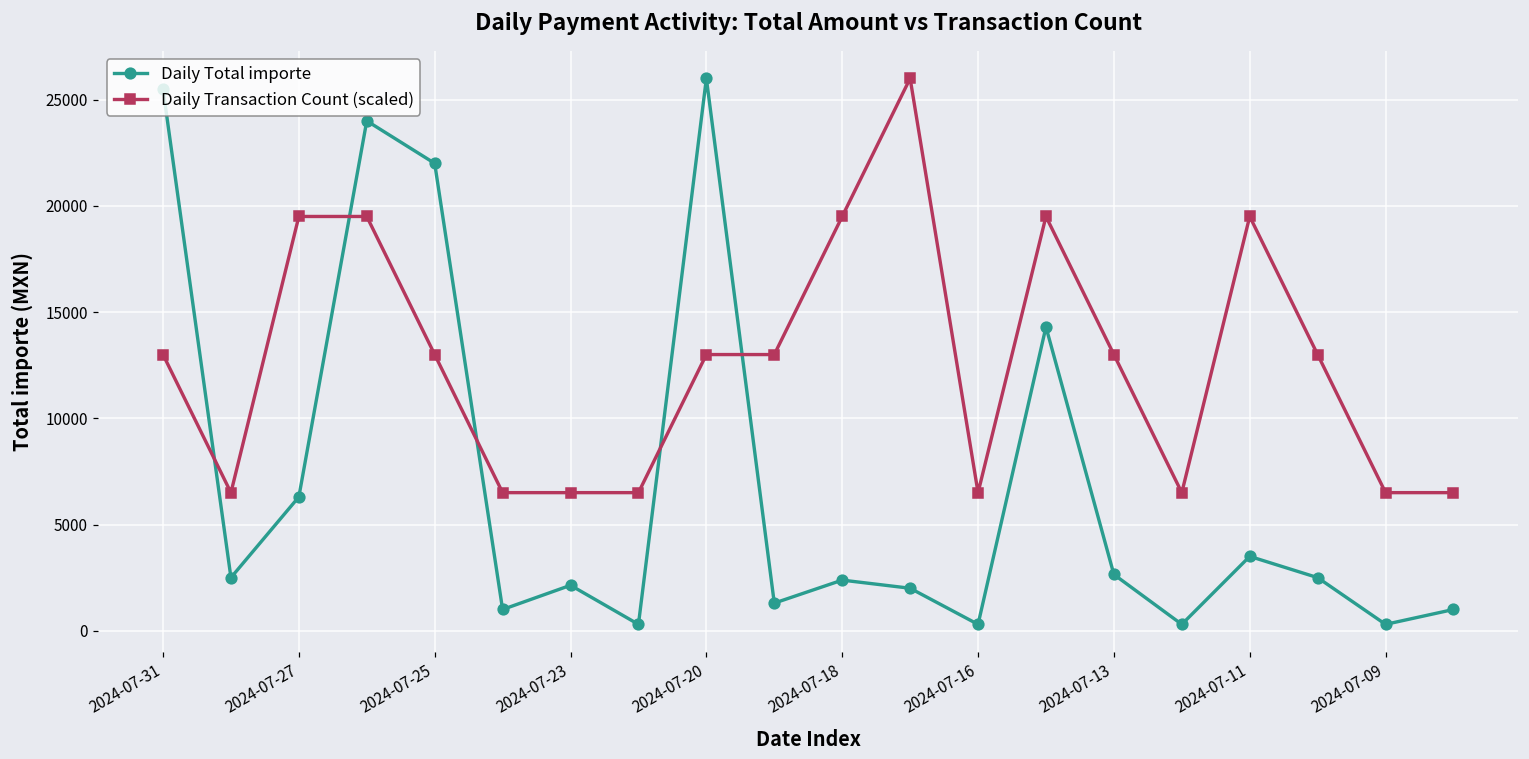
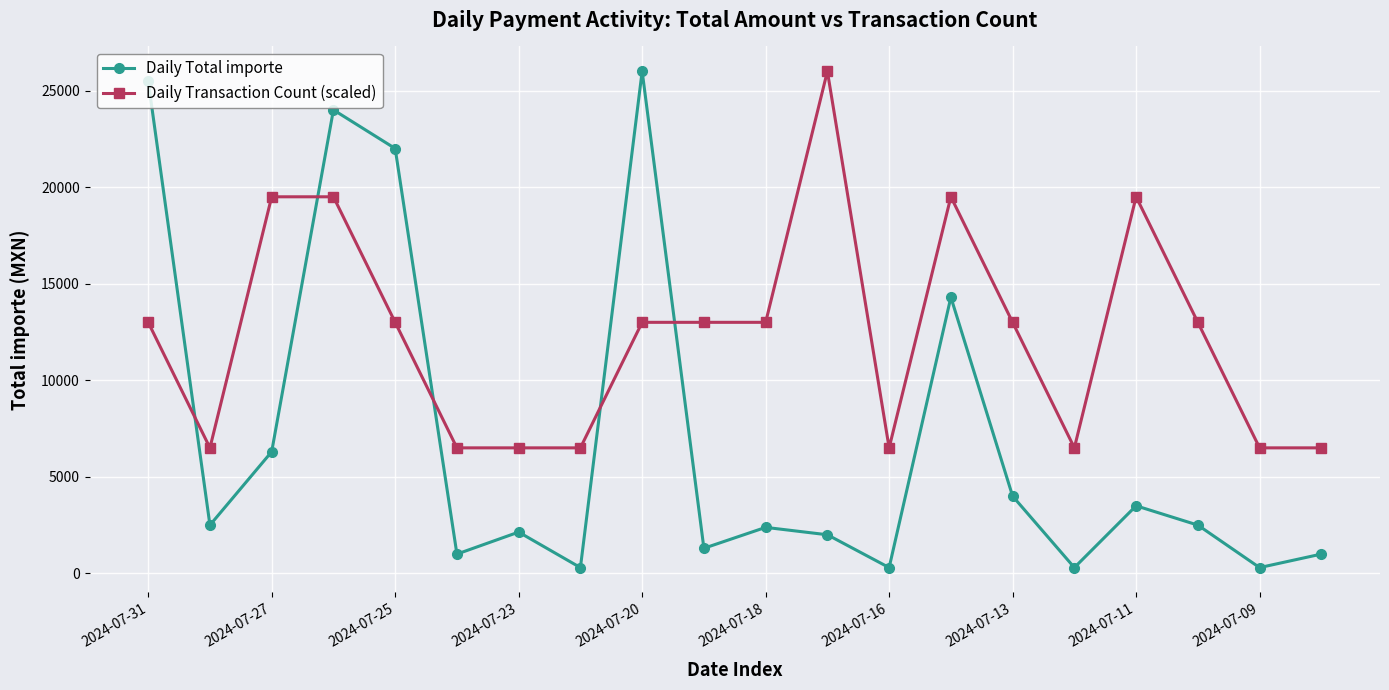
  {
    "Daily Total importe": {
      "2024-07-27": 6300,
      "2024-07-25": 22000,
      "2024-07-23": 2100,
      "2024-07-20": 26000,
      "2024-07-18": 2400,
      "2024-07-16": 300,
-     "2024-07-13": 2600,
+     "2024-07-13": 4000,
      "2024-07-11": 3500,
      "2024-07-09": 300
    },
    "Daily Transaction Count (scaled)": {
      "2024-07-31": 13000,
      "2024-07-27": 19500,
      "2024-07-25": 13000,
      "2024-07-23": 6500,
      "2024-07-20": 13000,
-     "2024-07-18": 19500,
+     "2024-07-18": 13000,
      "2024-07-16": 6500,
      "2024-07-13": 13000,
      "2024-07-11": 19500,
      "2024-07-09": 6500
    }
  }
